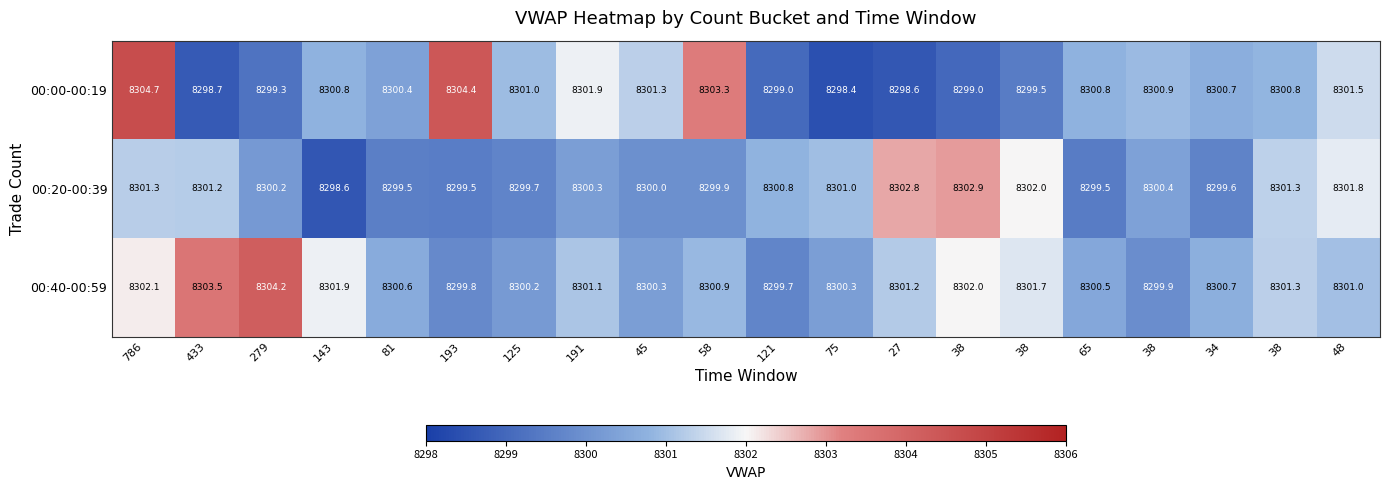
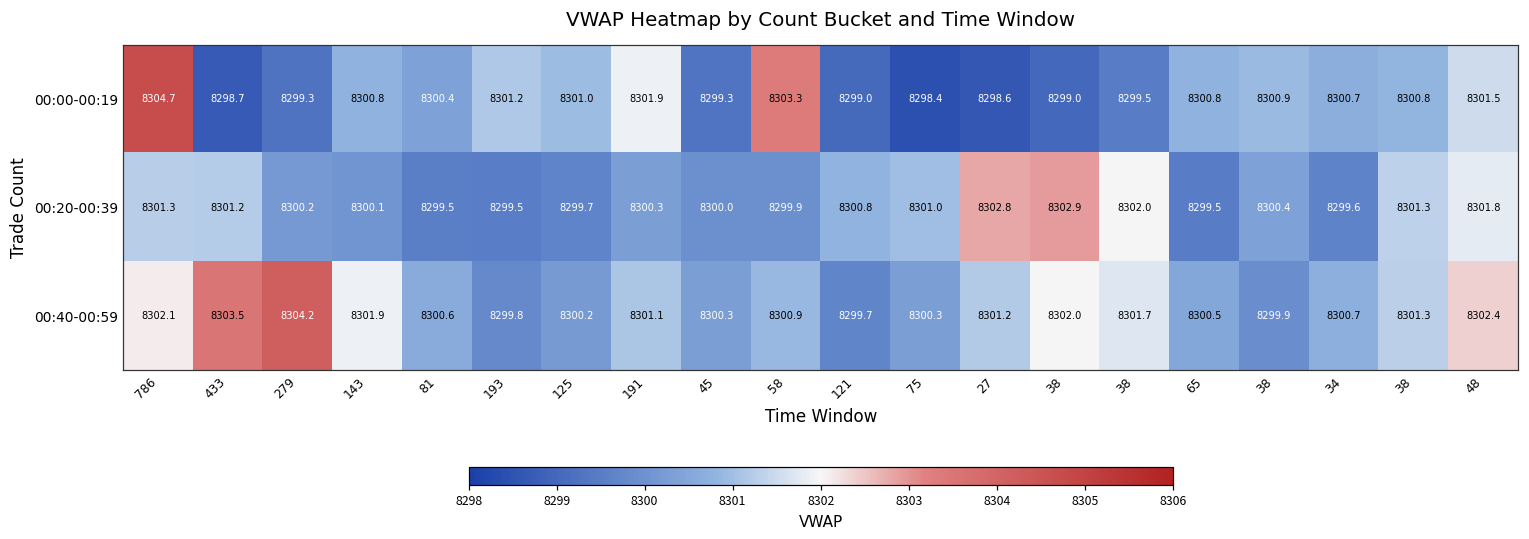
  {
    "00:00-00:19": {
      "786": 8304.7,
      "433": 8298.7,
      "279": 8299.3,
      "143": 8300.8,
      "81": 8300.4,
-     "193": 8304.4,
+     "193": 8301.2,
      "125": 8301.0,
      "191": 8301.9,
-     "45": 8301.3,
+     "45": 8299.3,
      "58": 8303.3,
      "121": 8299.0,
      "75": 8298.4,
      "27": 8298.6,
      "65": 8300.8,
      "34": 8300.7,
      "48": 8301.5
    },
    "00:20-00:39": {
      "786": 8301.3,
      "433": 8301.2,
      "279": 8300.2,
-     "143": 8298.6,
+     "143": 8300.1,
      "81": 8299.5,
      "193": 8299.5,
      "125": 8299.7,
      "191": 8300.3,
      "45": 8300.0,
      "58": 8299.9,
      "121": 8300.8,
      "75": 8301.0,
      "27": 8302.8,
      "65": 8299.5,
      "34": 8299.6,
      "48": 8301.8
    },
    "00:40-00:59": {
      "786": 8302.1,
      "433": 8303.5,
      "279": 8304.2,
      "143": 8301.9,
      "81": 8300.6,
      "193": 8299.8,
      "125": 8300.2,
      "191": 8301.1,
      "45": 8300.3,
      "58": 8300.9,
      "121": 8299.7,
      "75": 8300.3,
      "27": 8301.2,
      "65": 8300.5,
      "34": 8300.7,
-     "48": 8301.0
+     "48": 8302.4
    }
  }
